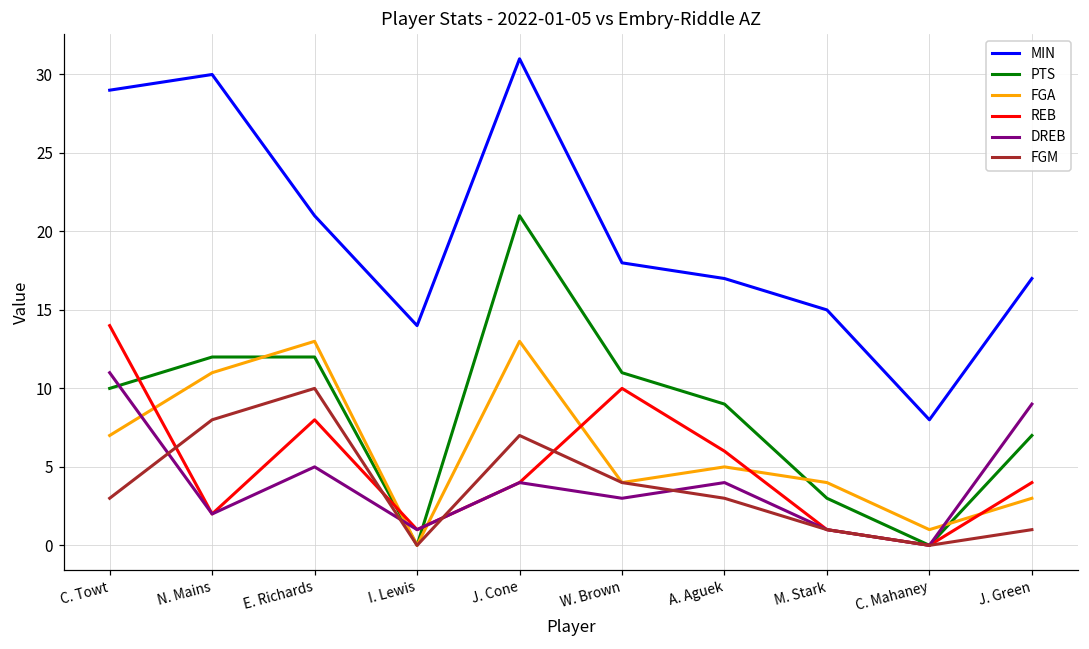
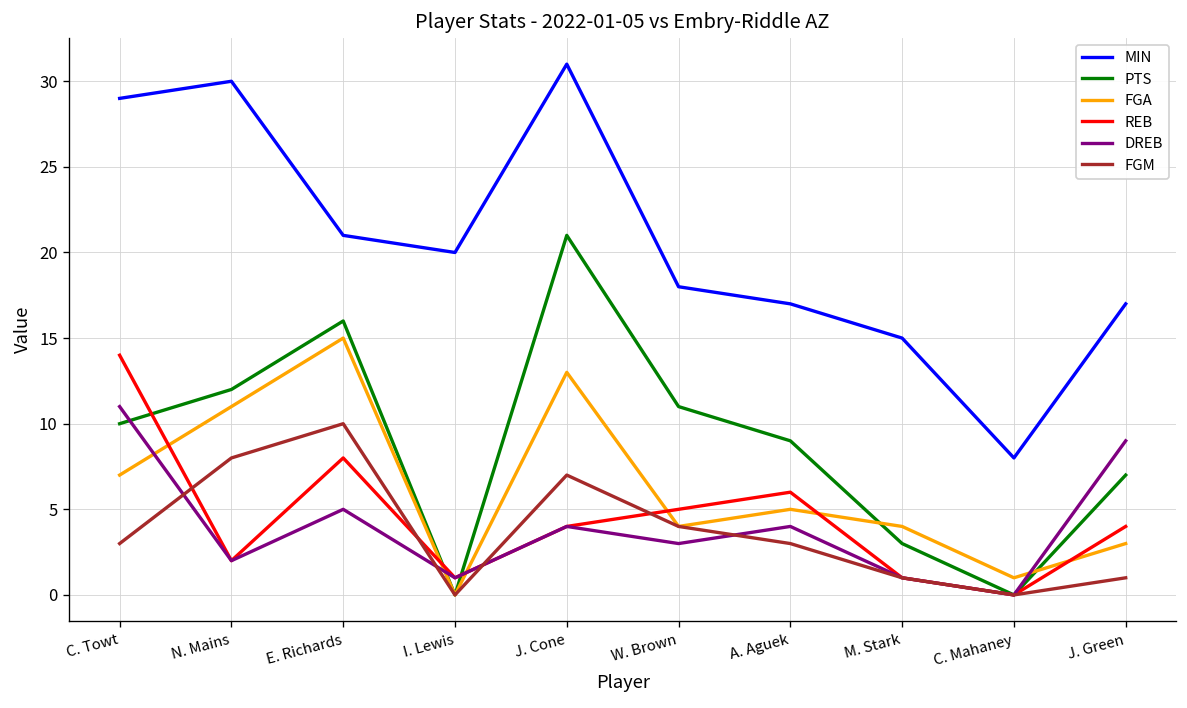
  {
    "MIN": {
      "C. Towt": 29,
      "N. Mains": 30,
      "E. Richards": 21,
-     "I. Lewis": 14,
+     "I. Lewis": 20,
      "J. Cone": 31,
      "W. Brown": 18,
      "A. Aguek": 17,
      "M. Stark": 15,
      "C. Mahaney": 8,
      "J. Green": 17
    },
    "PTS": {
      "C. Towt": 10,
      "N. Mains": 12,
-     "E. Richards": 12,
+     "E. Richards": 16,
      "J. Cone": 21,
      "W. Brown": 11,
      "A. Aguek": 9,
      "M. Stark": 3,
      "J. Green": 7
    },
    "FGA": {
      "C. Towt": 7,
      "N. Mains": 11,
-     "E. Richards": 13,
+     "E. Richards": 15,
      "J. Cone": 13,
      "A. Aguek": 5,
      "M. Stark": 4,
      "C. Mahaney": 1,
      "J. Green": 3
    },
    "REB": {
      "C. Towt": 14,
      "E. Richards": 8,
-     "W. Brown": 10,
+     "W. Brown": 5,
      "A. Aguek": 6,
      "J. Green": 4
    },
    "DREB": {
      "C. Towt": 11,
      "E. Richards": 5,
      "W. Brown": 3,
      "A. Aguek": 4,
      "J. Green": 9
    },
    "FGM": {
      "C. Towt": 3,
      "N. Mains": 8,
      "E. Richards": 10,
      "J. Cone": 7,
      "A. Aguek": 3,
      "J. Green": 1
    }
  }
